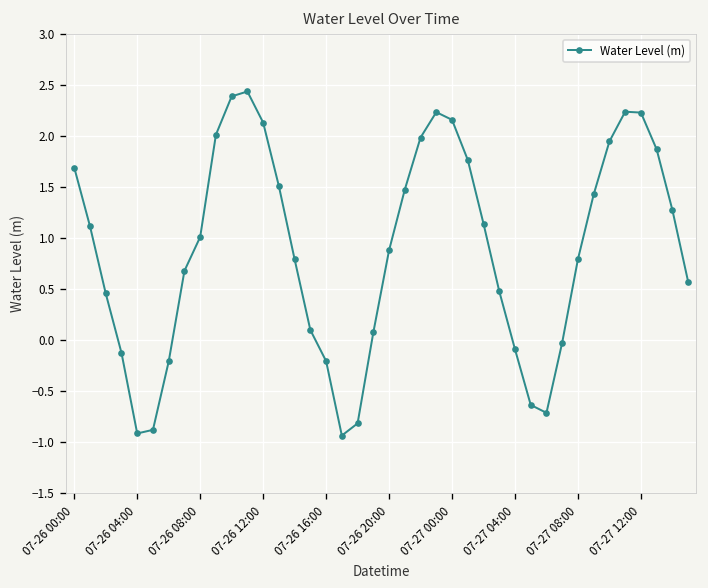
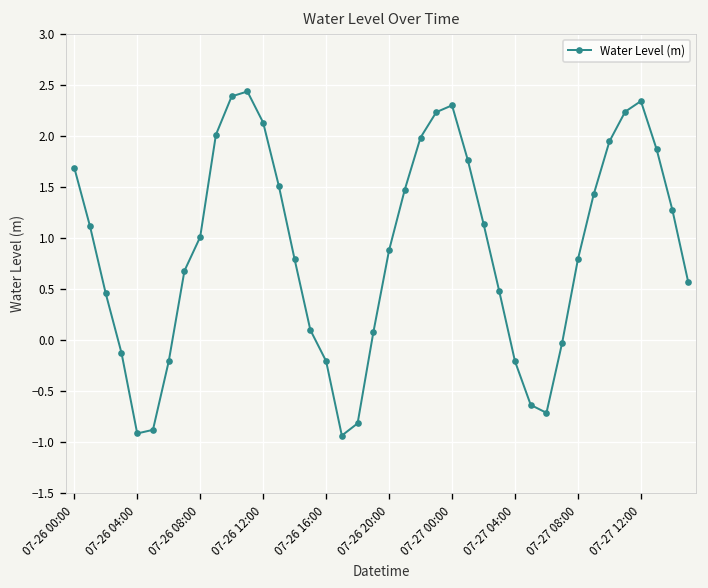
  {
    "07-26 00:00": 1.7,
    "07-26 04:00": -0.9,
    "07-26 08:00": 1.0,
    "07-26 12:00": 2.1,
    "07-26 16:00": -0.2,
    "07-26 20:00": 0.9,
-   "07-27 00:00": 2.2,
-   "07-27 04:00": -0.1,
+   "07-27 00:00": 2.3,
+   "07-27 04:00": -0.2,
    "07-27 08:00": 0.8,
-   "07-27 12:00": 2.2
+   "07-27 12:00": 2.3
  }
